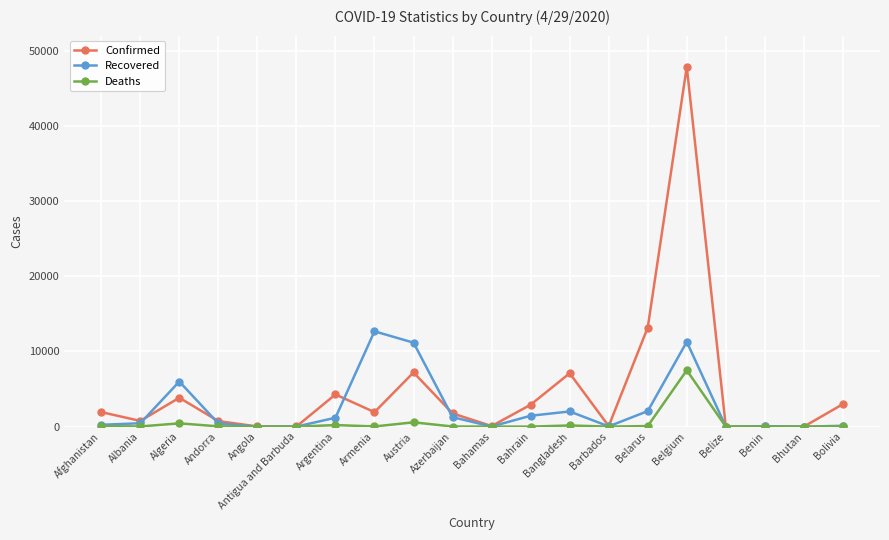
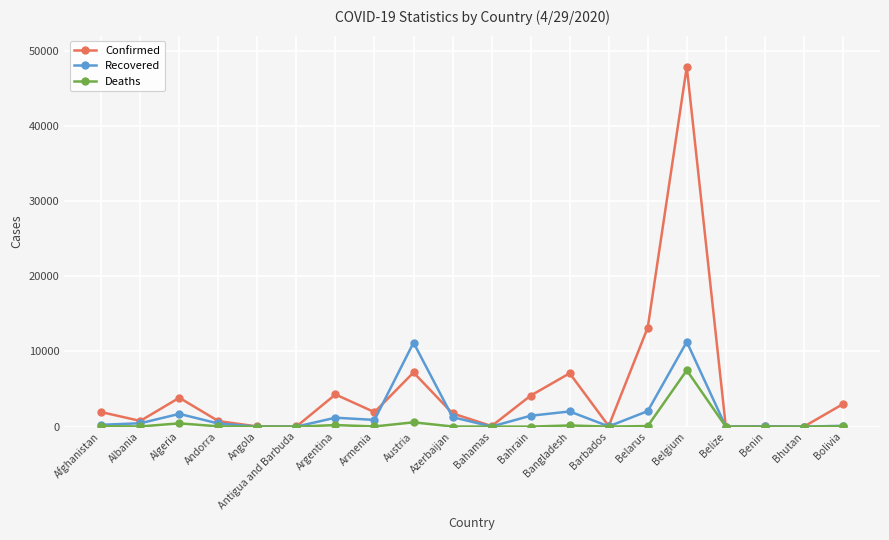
  {
    "Confirmed": {
      "Afghanistan": 2000,
      "Algeria": 4000,
      "Argentina": 4000,
      "Armenia": 2000,
      "Austria": 7000,
      "Azerbaijan": 2000,
-     "Bahrain": 3000,
+     "Bahrain": 4000,
      "Bangladesh": 7000,
      "Belarus": 13000,
      "Belgium": 48000,
      "Bolivia": 3000
    },
    "Recovered": {
-     "Algeria": 6000,
+     "Algeria": 2000,
      "Argentina": 1000,
-     "Armenia": 13000,
+     "Armenia": 1000,
      "Austria": 11000,
      "Azerbaijan": 1000,
      "Bahrain": 1000,
      "Bangladesh": 2000,
      "Belarus": 2000,
      "Belgium": 11000
    },
    "Deaths": {
      "Albania": 0,
      "Algeria": 0,
      "Andorra": 0,
      "Argentina": 0,
      "Armenia": 0,
      "Austria": 1000,
      "Azerbaijan": 0,
      "Bahrain": 0,
      "Bangladesh": 0,
      "Belarus": 0,
      "Belgium": 8000
    }
  }
